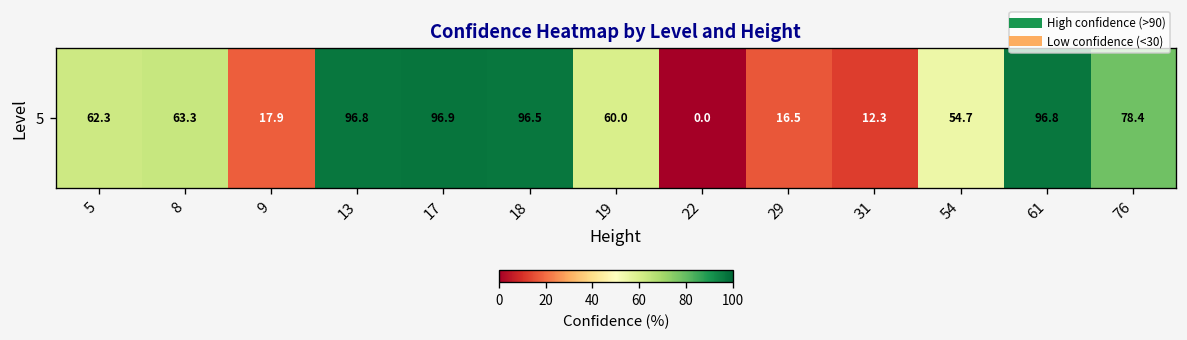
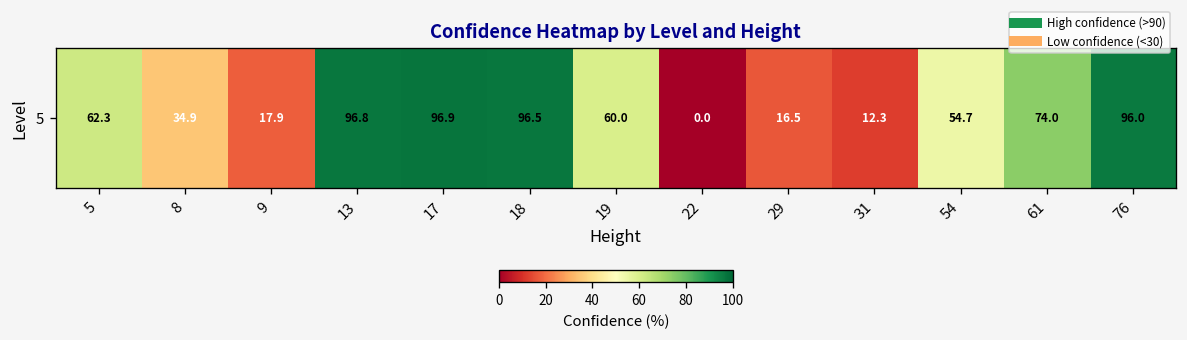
  {
    "5": {
      "5": 62.3,
-     "8": 63.3,
+     "8": 34.9,
      "9": 17.9,
      "13": 96.8,
      "17": 96.9,
      "18": 96.5,
      "19": 60.0,
      "22": 0.0,
      "29": 16.5,
      "31": 12.3,
      "54": 54.7,
-     "61": 96.8,
-     "76": 78.4
+     "61": 74.0,
+     "76": 96.0
    }
  }
